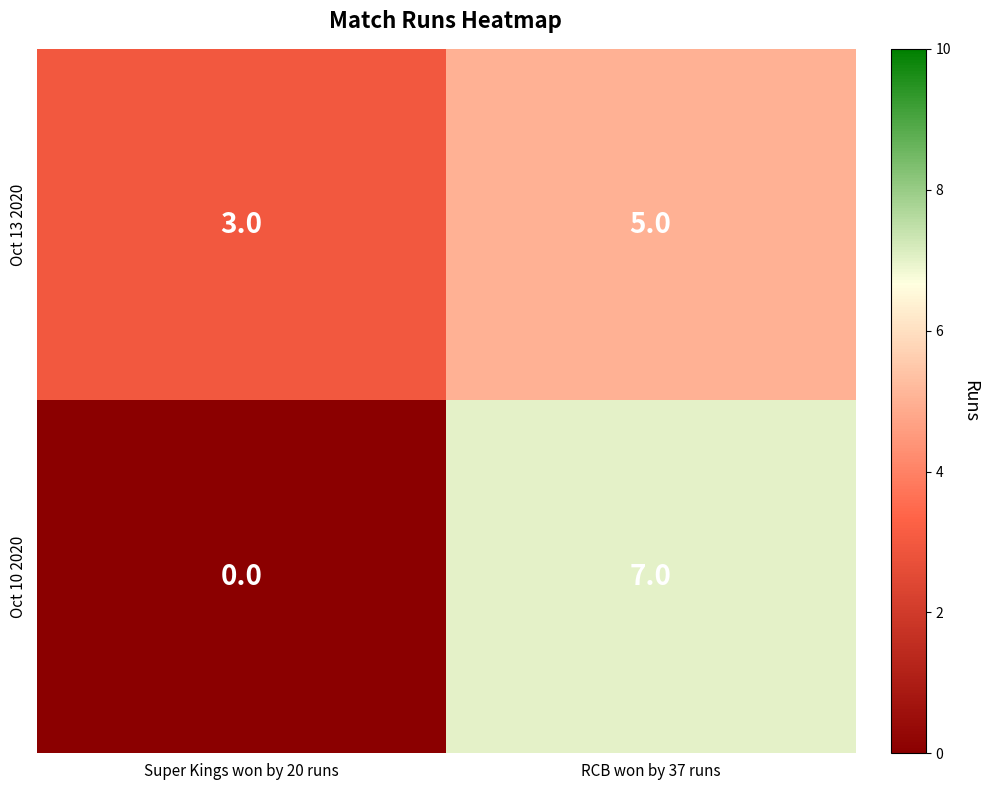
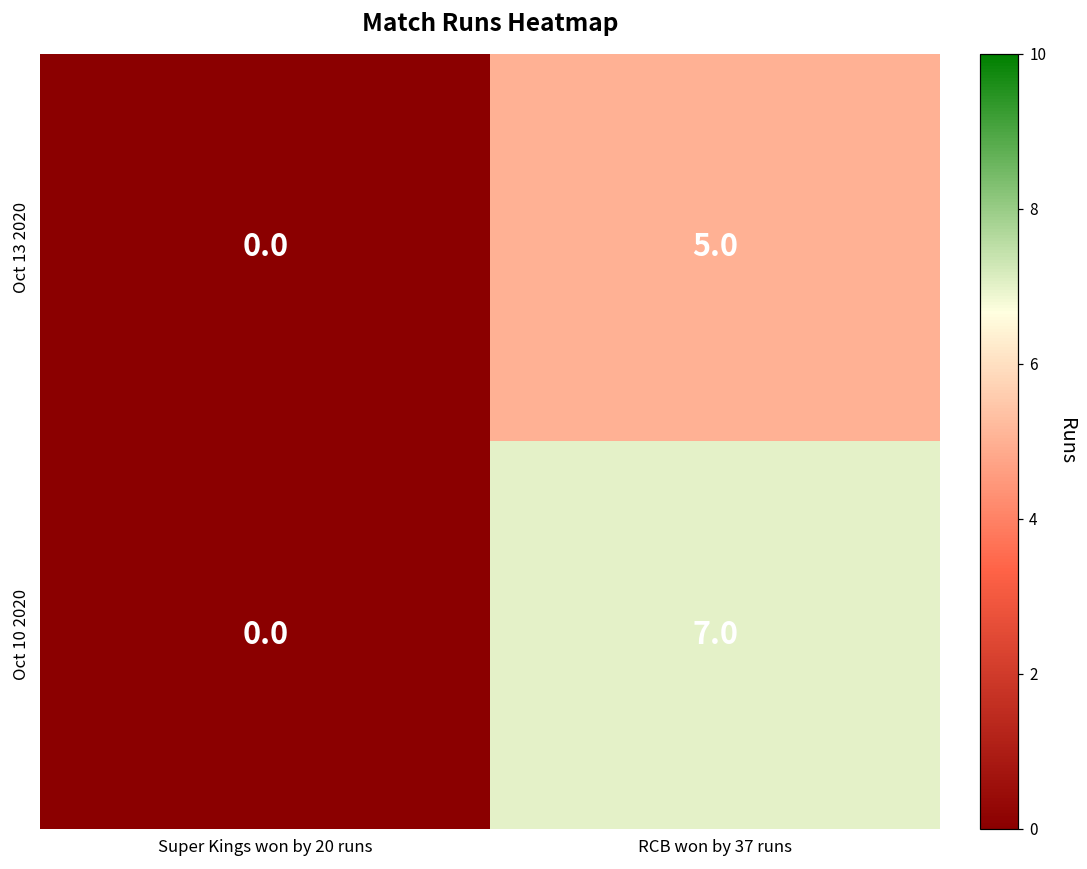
  {
    "Oct 13 2020": {
-     "Super Kings won by 20 runs": 3.0,
+     "Super Kings won by 20 runs": 0.0,
      "RCB won by 37 runs": 5.0
    },
    "Oct 10 2020": {
      "Super Kings won by 20 runs": 0.0,
      "RCB won by 37 runs": 7.0
    }
  }
